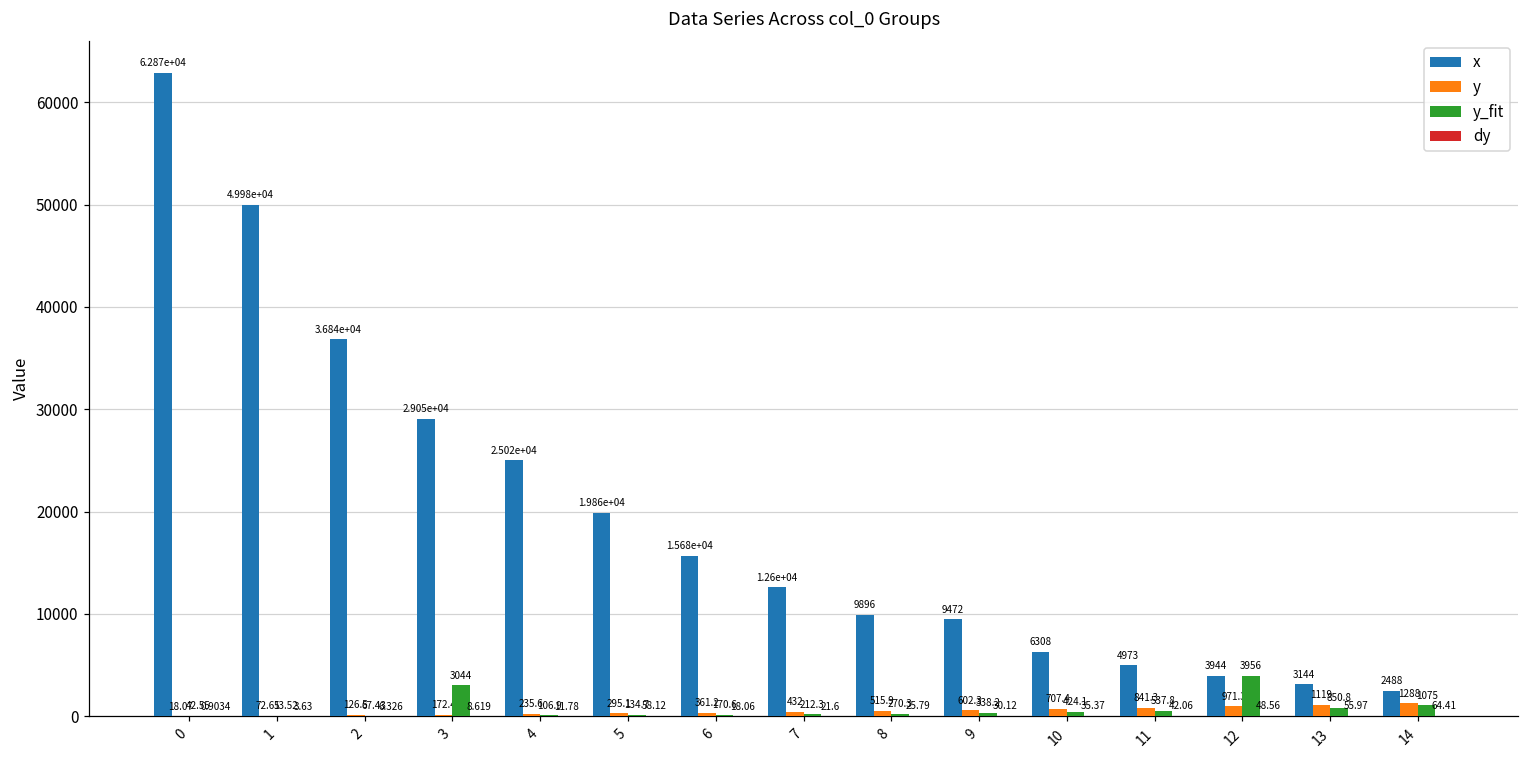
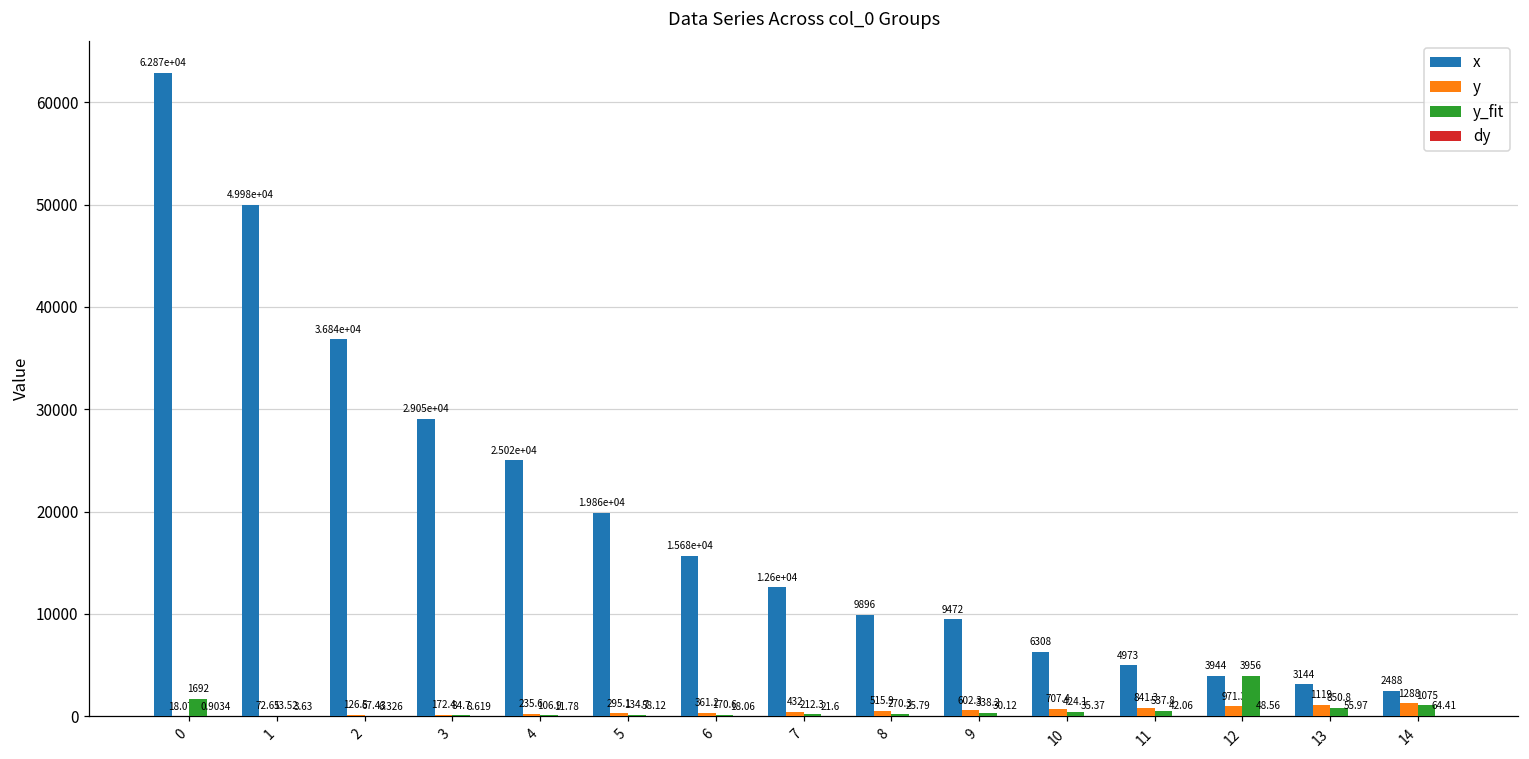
  {
    "x": {
      "1": "4.998e+04",
      "4": "2.502e+04",
      "8": "9896",
      "9": "9472",
      "10": "6308",
      "11": "4973",
      "12": "3944",
      "13": "3144",
      "14": "2488"
    },
    "y": {
      "0": "18.07",
      "12": "971.3"
    },
    "y_fit": {
-     "0": "42.55",
-     "3": "3044",
+     "0": "1692",
+     "3": "84.7",
      "12": "3956"
    },
    "dy": {
      "0": "0.9034",
      "11": "42.06",
      "12": "48.56",
      "13": "55.97",
      "14": "64.41"
    }
  }
